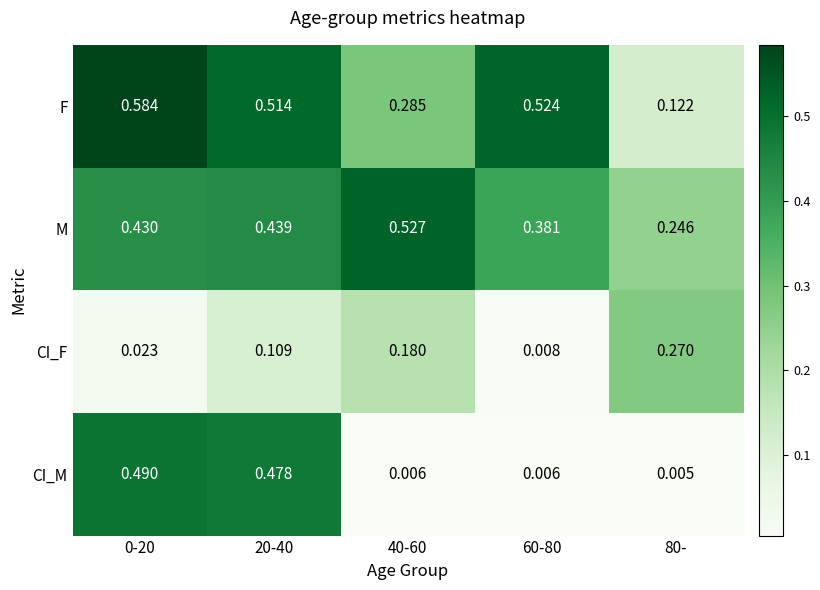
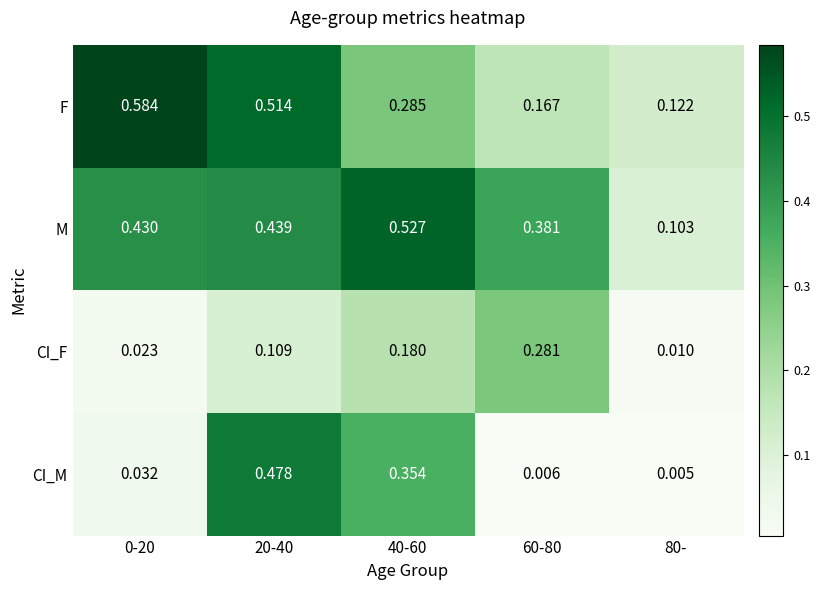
  {
    "F": {
      "0-20": 0.584,
      "20-40": 0.514,
      "40-60": 0.285,
-     "60-80": 0.524,
+     "60-80": 0.167,
      "80-": 0.122
    },
    "M": {
      "0-20": 0.430,
      "20-40": 0.439,
      "40-60": 0.527,
      "60-80": 0.381,
-     "80-": 0.246
+     "80-": 0.103
    },
    "CI_F": {
      "0-20": 0.023,
      "20-40": 0.109,
      "40-60": 0.180,
-     "60-80": 0.008,
-     "80-": 0.270
+     "60-80": 0.281,
+     "80-": 0.010
    },
    "CI_M": {
-     "0-20": 0.490,
+     "0-20": 0.032,
      "20-40": 0.478,
-     "40-60": 0.006,
+     "40-60": 0.354,
      "60-80": 0.006,
      "80-": 0.005
    }
  }
